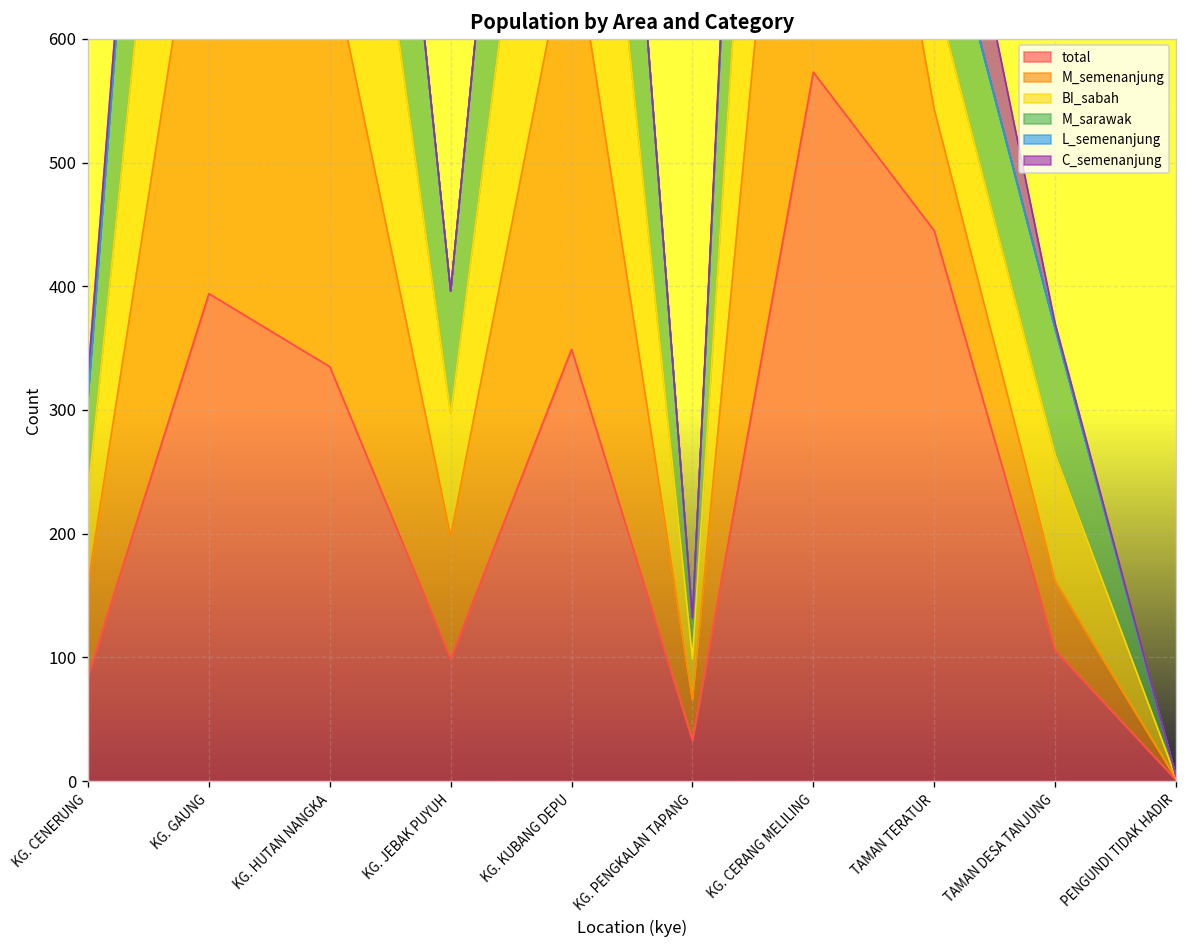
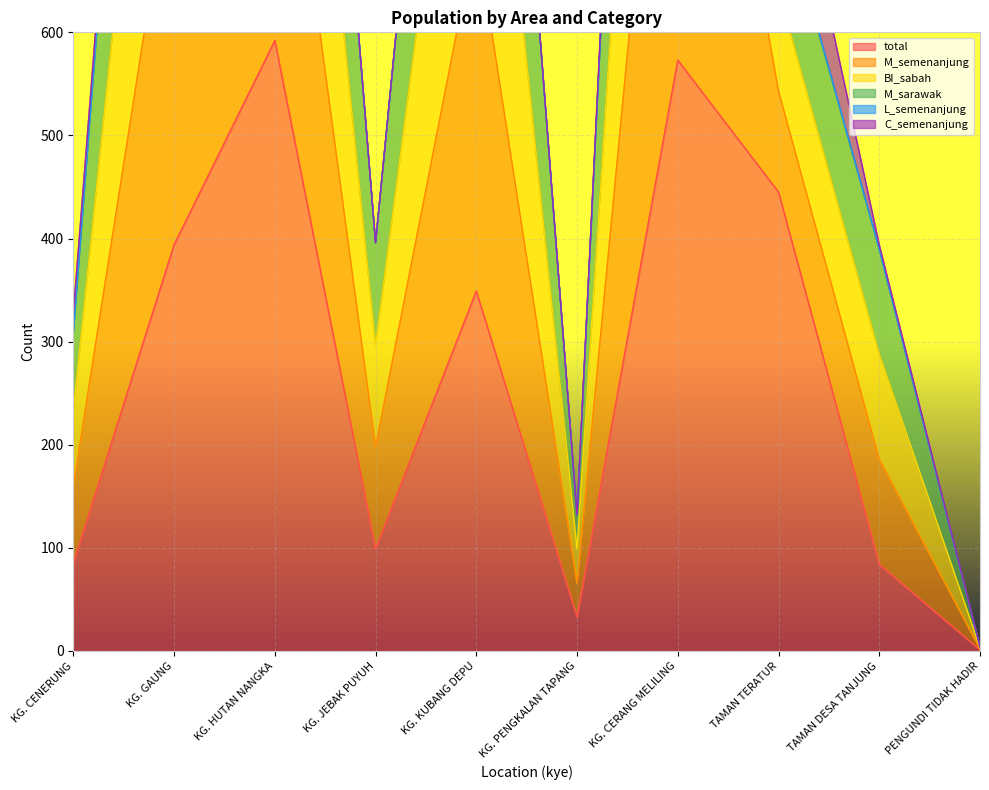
  {
    "total": {
      "KG. CENERUNG": 85,
      "KG. GAUNG": 394,
-     "KG. HUTAN NANGKA": 335,
+     "KG. HUTAN NANGKA": 592,
      "KG. JEBAK PUYUH": 99,
      "KG. KUBANG DEPU": 349,
      "KG. PENGKALAN TAPANG": 33,
      "KG. CERANG MELILING": 573,
      "TAMAN TERATUR": 445,
-     "TAMAN DESA TANJUNG": 106
+     "TAMAN DESA TANJUNG": 84
    },
    "M_semenanjung": {
      "KG. CENERUNG": 75,
      "KG. JEBAK PUYUH": 99,
      "KG. PENGKALAN TAPANG": 33,
      "TAMAN TERATUR": 98,
-     "TAMAN DESA TANJUNG": 56
+     "TAMAN DESA TANJUNG": 102
    },
    "BI_sabah": {
      "KG. CENERUNG": 74,
      "KG. JEBAK PUYUH": 99,
      "KG. PENGKALAN TAPANG": 33,
      "TAMAN DESA TANJUNG": 102
    },
    "C_semenanjung": {
      "KG. CENERUNG": 18,
      "TAMAN DESA TANJUNG": 4
    }
  }
